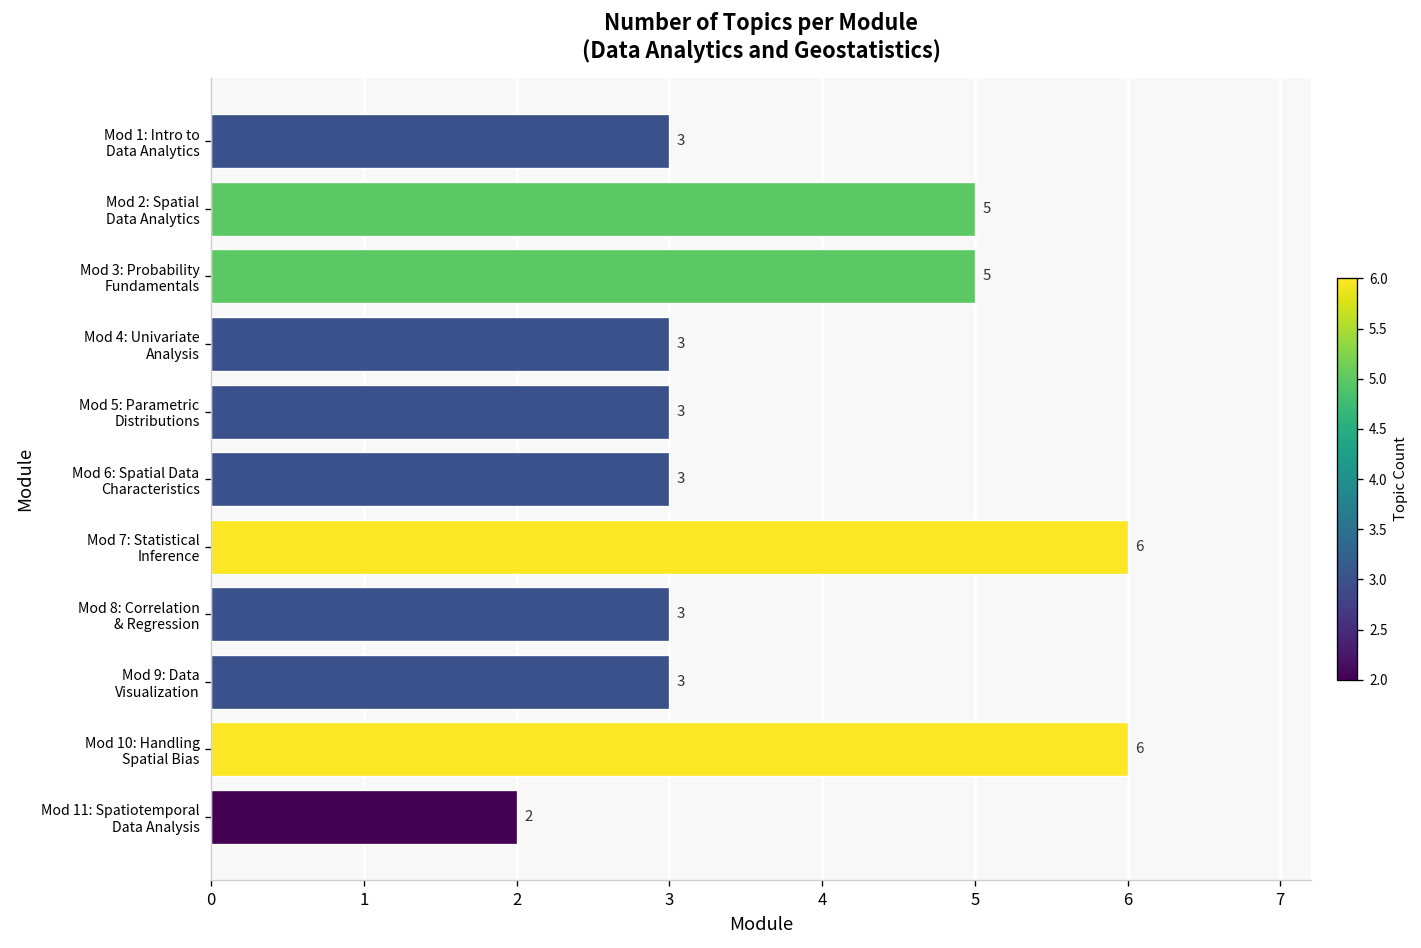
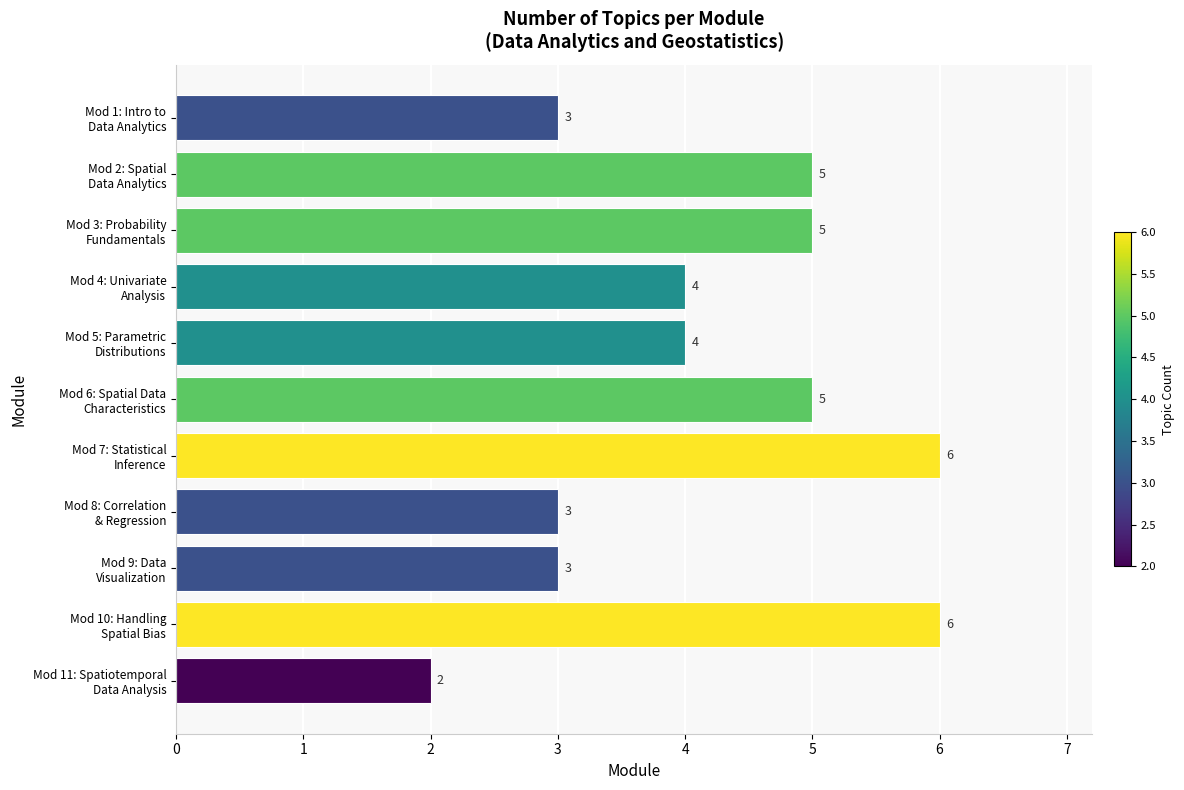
  {
    "Mod 1: Intro to Data Analytics": 3,
    "Mod 2: Spatial Data Analytics": 5,
    "Mod 3: Probability Fundamentals": 5,
-   "Mod 4: Univariate Analysis": 3,
-   "Mod 5: Parametric Distributions": 3,
-   "Mod 6: Spatial Data Characteristics": 3,
+   "Mod 4: Univariate Analysis": 4,
+   "Mod 5: Parametric Distributions": 4,
+   "Mod 6: Spatial Data Characteristics": 5,
    "Mod 7: Statistical Inference": 6,
    "Mod 8: Correlation & Regression": 3,
    "Mod 9: Data Visualization": 3,
    "Mod 10: Handling Spatial Bias": 6,
    "Mod 11: Spatiotemporal Data Analysis": 2
  }
